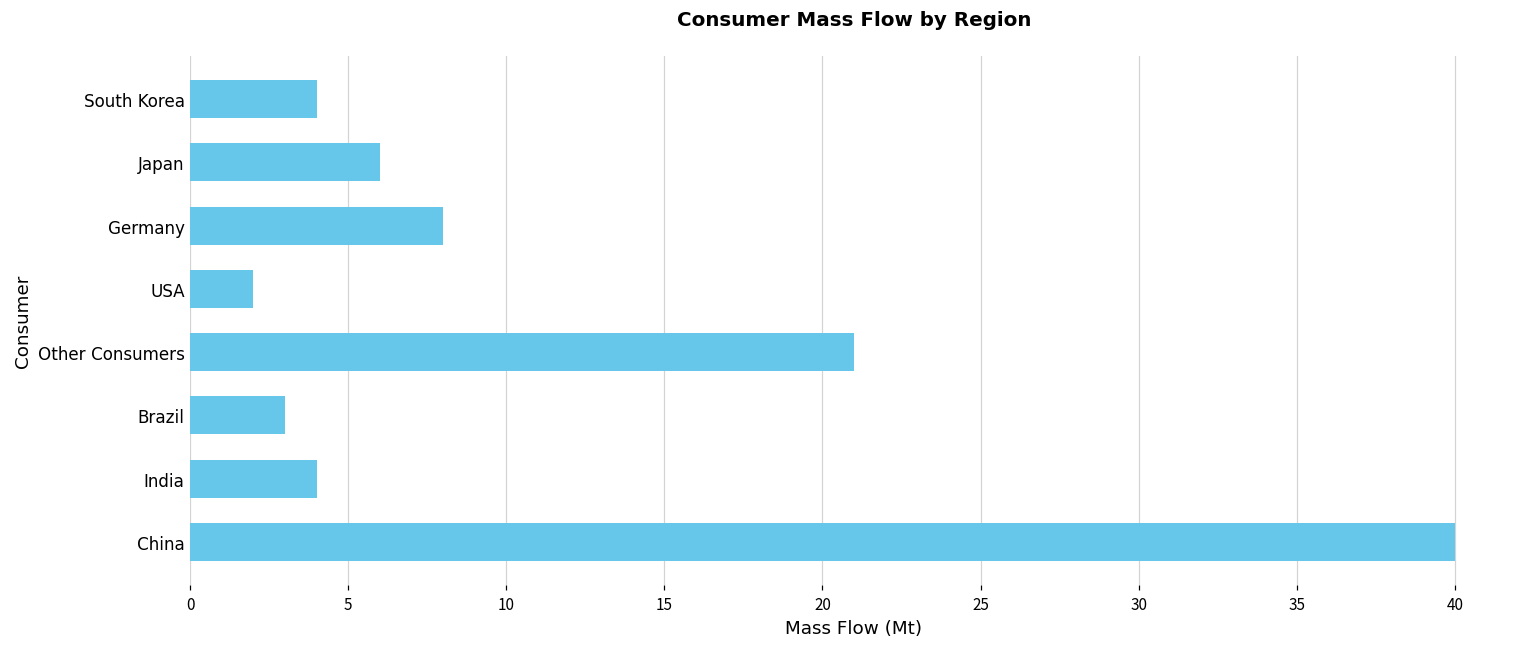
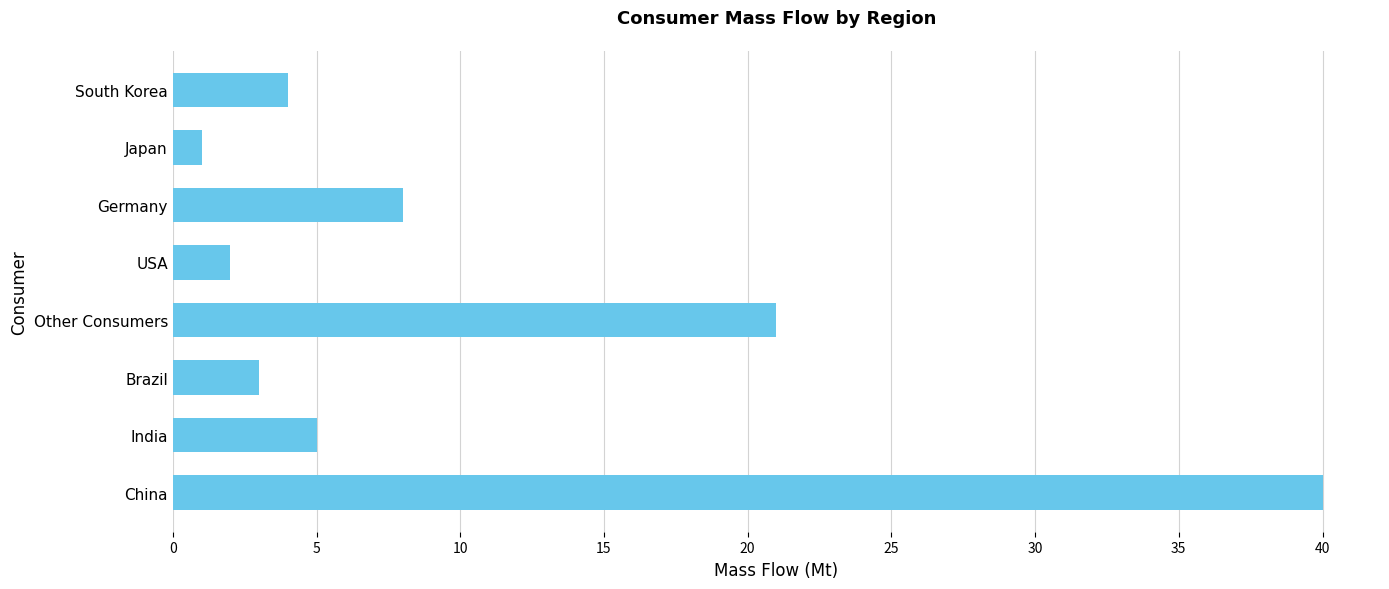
  {
    "South Korea": 4,
-   "Japan": 6,
+   "Japan": 1,
    "Germany": 8,
    "USA": 2,
    "Other Consumers": 21,
    "Brazil": 3,
-   "India": 4,
+   "India": 5,
    "China": 40
  }
